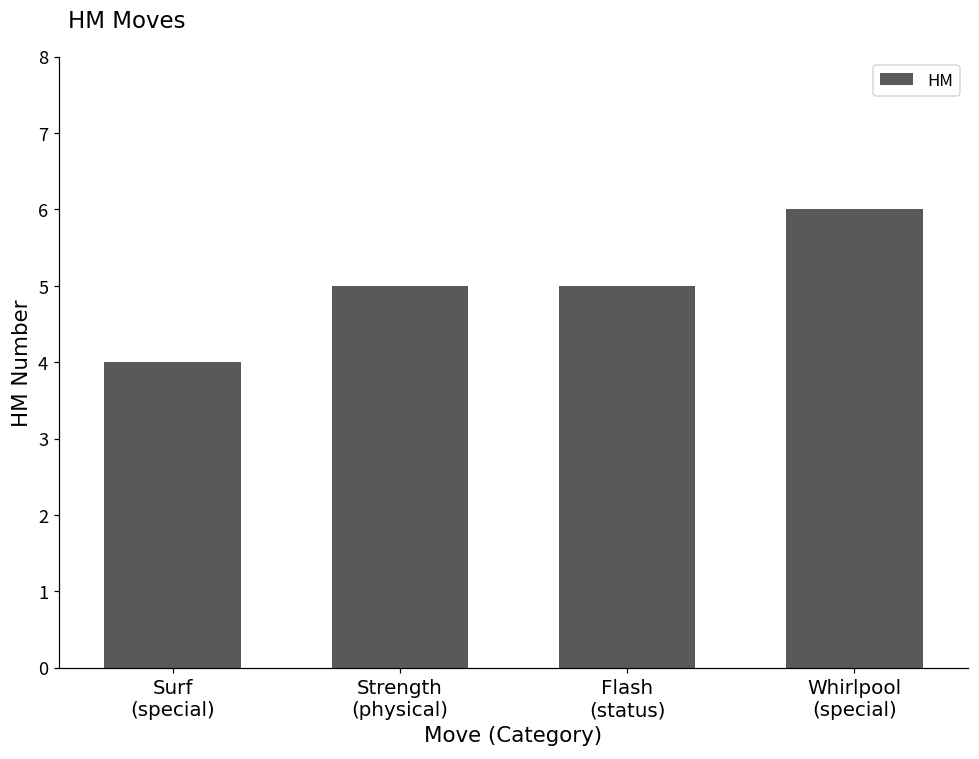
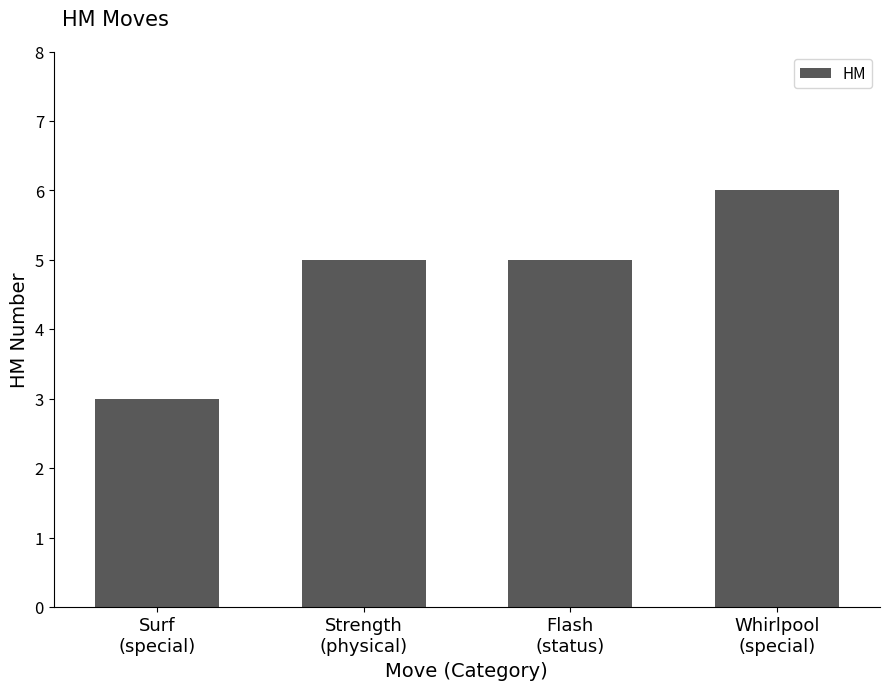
  {
-   "Surf (special)": 4,
+   "Surf (special)": 3,
    "Strength (physical)": 5,
    "Flash (status)": 5,
    "Whirlpool (special)": 6
  }
